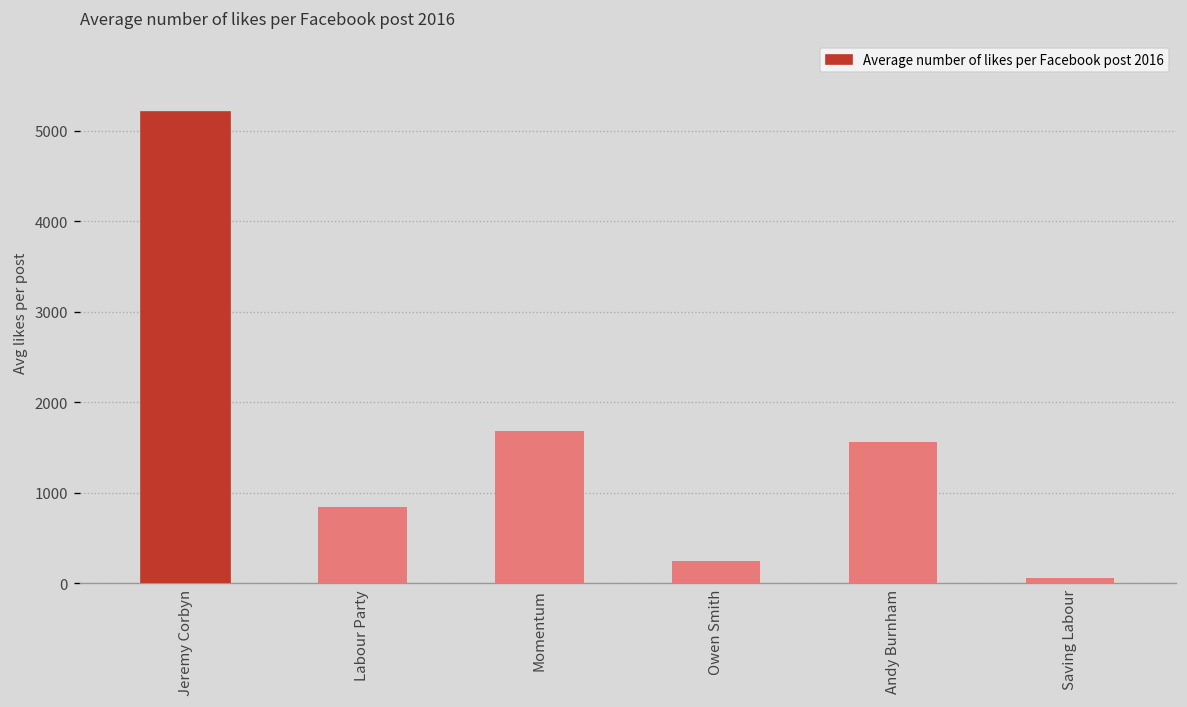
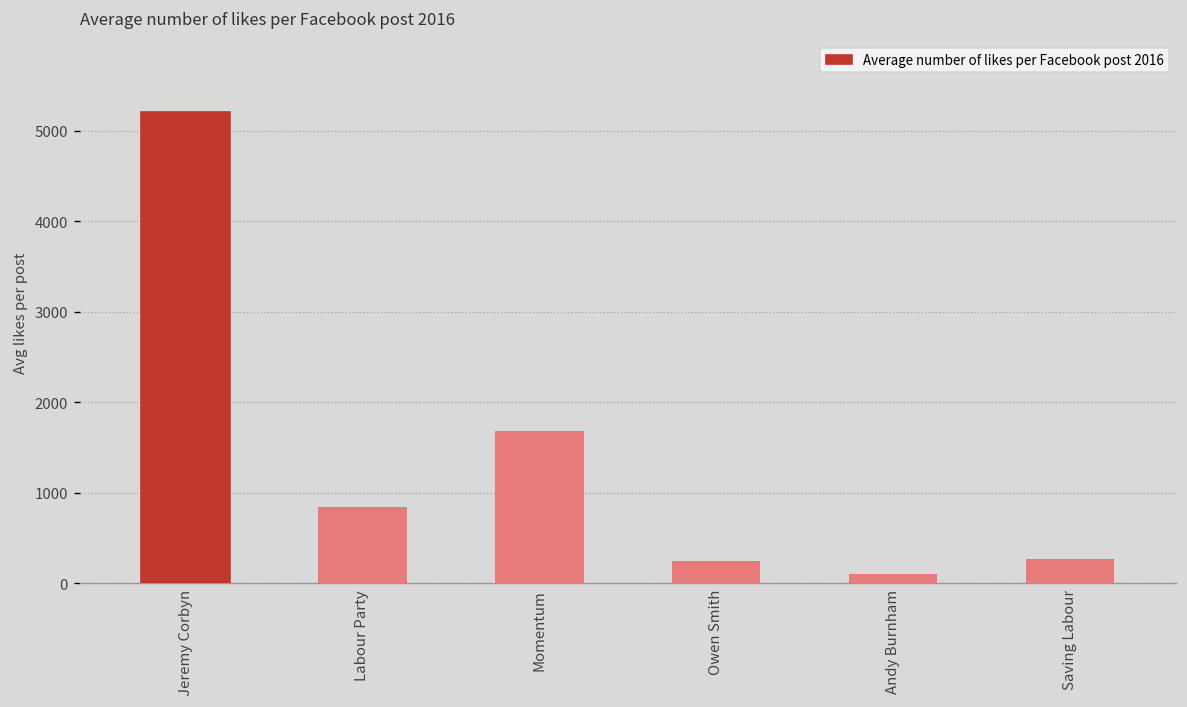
  {
    "Jeremy Corbyn": 5200,
    "Labour Party": 800,
    "Momentum": 1700,
    "Owen Smith": 200,
-   "Andy Burnham": 1600,
-   "Saving Labour": 100
+   "Andy Burnham": 100,
+   "Saving Labour": 300
  }
